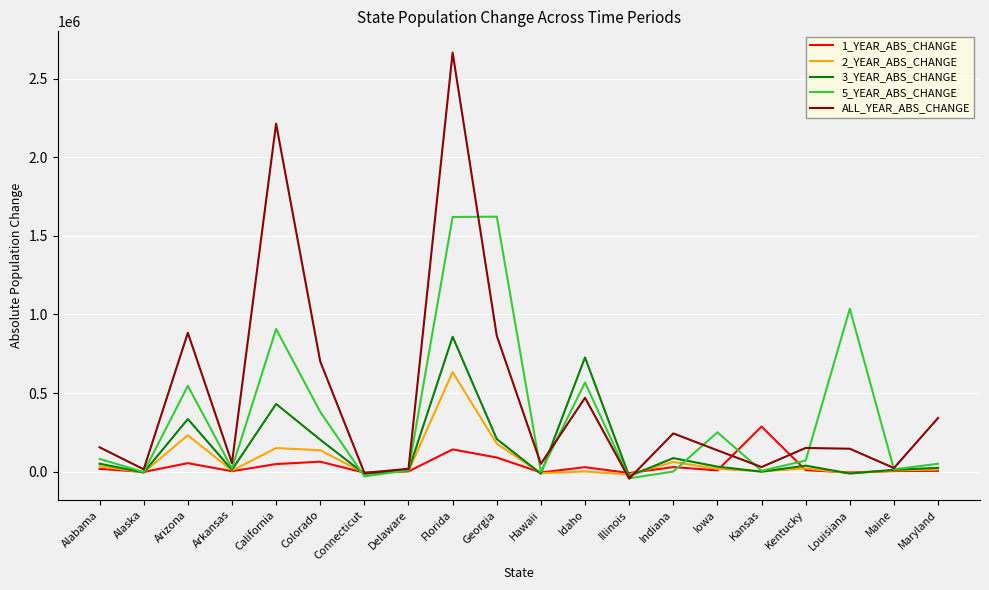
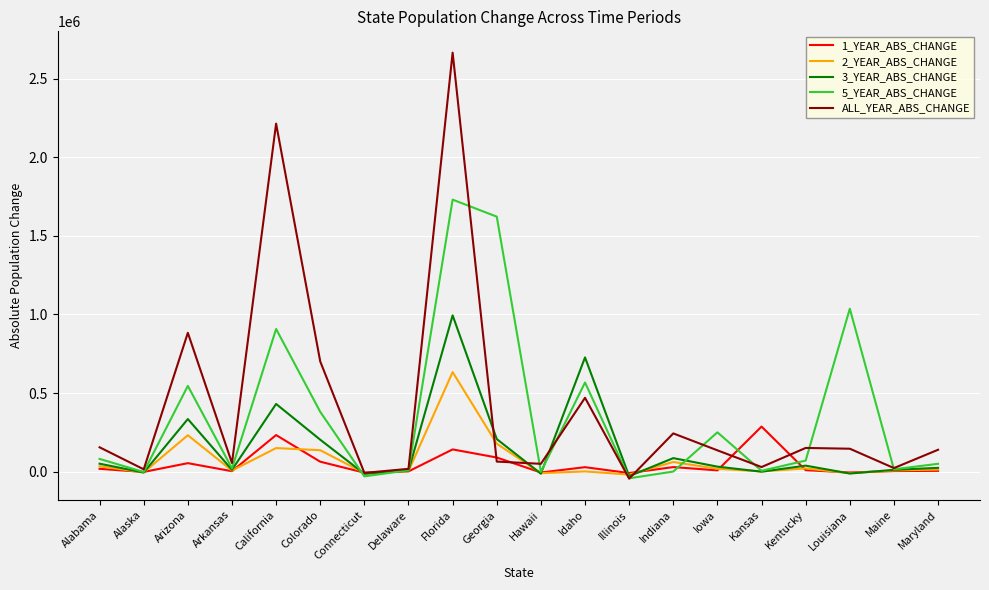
  {
    "1_YEAR_ABS_CHANGE": {
      "Arizona": 50000,
-     "California": 50000,
+     "California": 230000,
      "Colorado": 60000,
      "Florida": 140000,
      "Georgia": 90000,
      "Idaho": 30000,
      "Indiana": 30000,
      "Kansas": 290000
    },
    "2_YEAR_ABS_CHANGE": {
      "Arizona": 230000,
      "California": 150000,
      "Colorado": 140000,
      "Florida": 630000,
      "Georgia": 180000,
      "Idaho": 0,
      "Indiana": 60000
    },
    "3_YEAR_ABS_CHANGE": {
      "Alabama": 50000,
      "Arizona": 340000,
      "California": 430000,
      "Colorado": 200000,
-     "Florida": 860000,
+     "Florida": 990000,
      "Georgia": 210000,
      "Idaho": 730000,
      "Indiana": 90000,
      "Kentucky": 40000
    },
    "5_YEAR_ABS_CHANGE": {
      "Alabama": 80000,
      "Arizona": 550000,
      "California": 910000,
      "Colorado": 380000,
-     "Florida": 1620000,
+     "Florida": 1730000,
      "Georgia": 1620000,
      "Idaho": 570000,
      "Indiana": 0,
      "Iowa": 250000,
      "Kentucky": 70000,
      "Louisiana": 1040000,
      "Maryland": 50000
    },
    "ALL_YEAR_ABS_CHANGE": {
      "Alabama": 160000,
      "Alaska": 20000,
      "Arizona": 880000,
      "Arkansas": 60000,
      "California": 2210000,
      "Colorado": 700000,
      "Florida": 2660000,
-     "Georgia": 860000,
+     "Georgia": 60000,
      "Hawaii": 50000,
      "Idaho": 470000,
      "Indiana": 240000,
      "Iowa": 140000,
      "Kansas": 30000,
      "Kentucky": 150000,
      "Louisiana": 150000,
-     "Maryland": 340000
+     "Maryland": 140000
    }
  }
